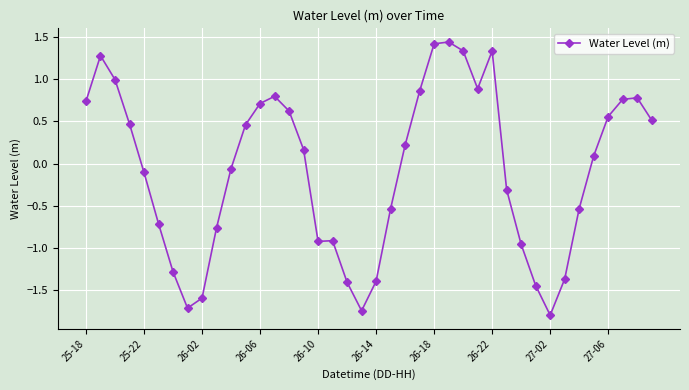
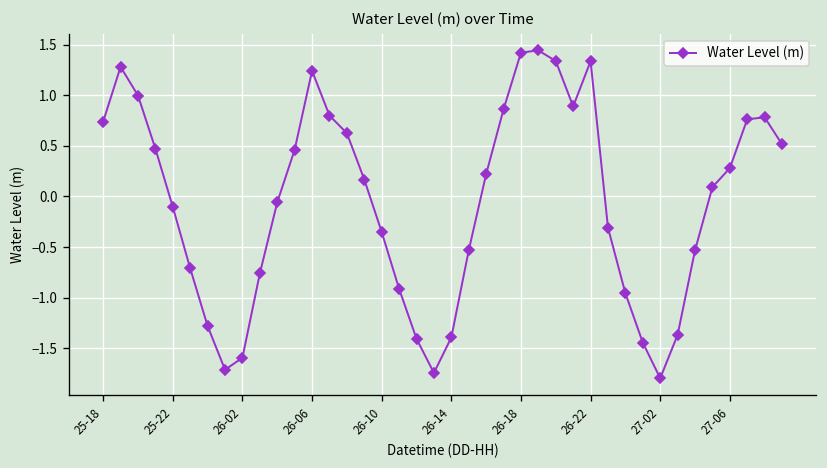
  {
    "25-18": 0.7,
    "25-22": -0.1,
    "26-02": -1.6,
-   "26-06": 0.7,
-   "26-10": -0.9,
+   "26-06": 1.2,
+   "26-10": -0.4,
    "26-14": -1.4,
    "26-18": 1.4,
    "26-22": 1.3,
    "27-02": -1.8,
-   "27-06": 0.6
+   "27-06": 0.3
  }
